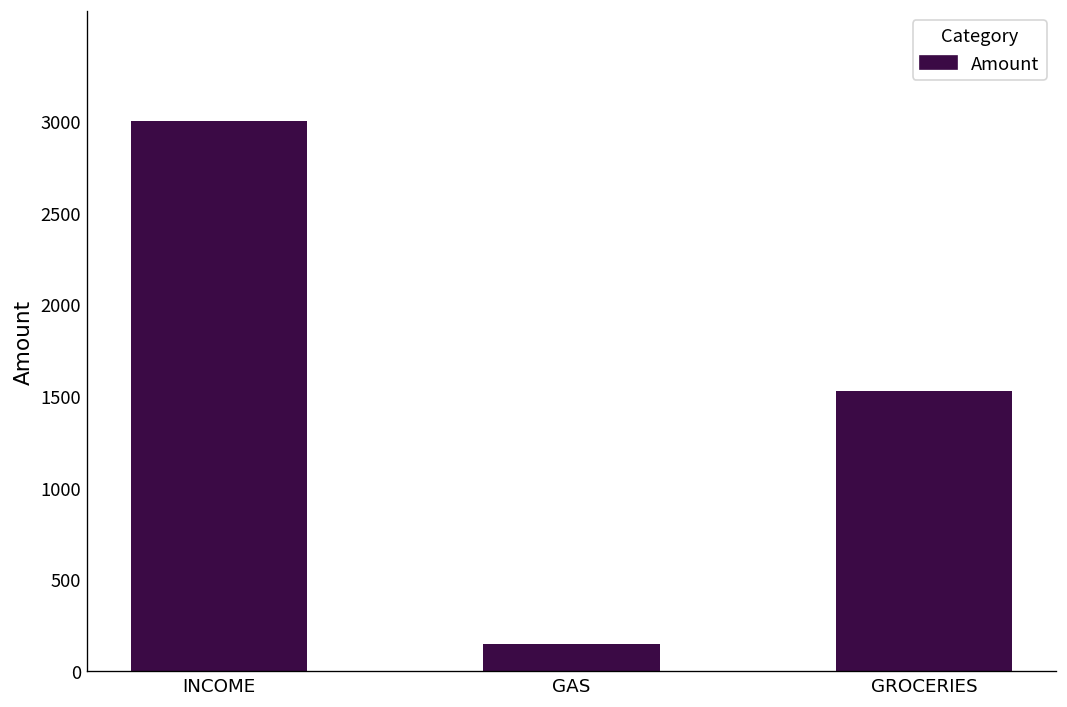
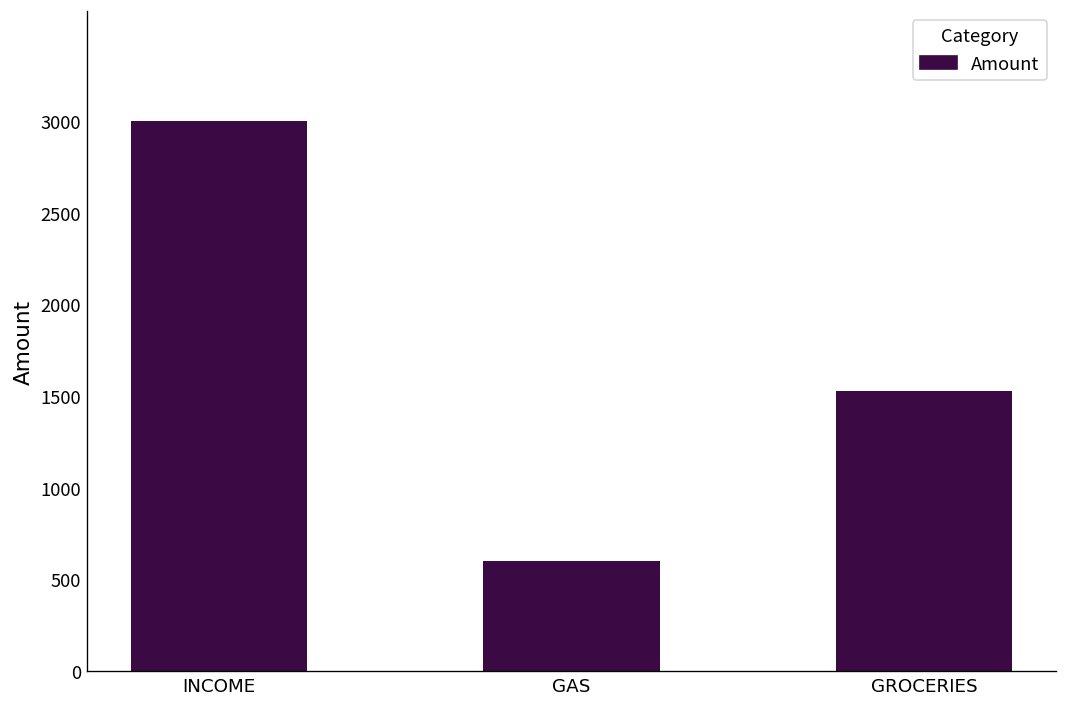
  {
    "INCOME": 3000,
-   "GAS": 150,
+   "GAS": 600,
    "GROCERIES": 1530
  }
